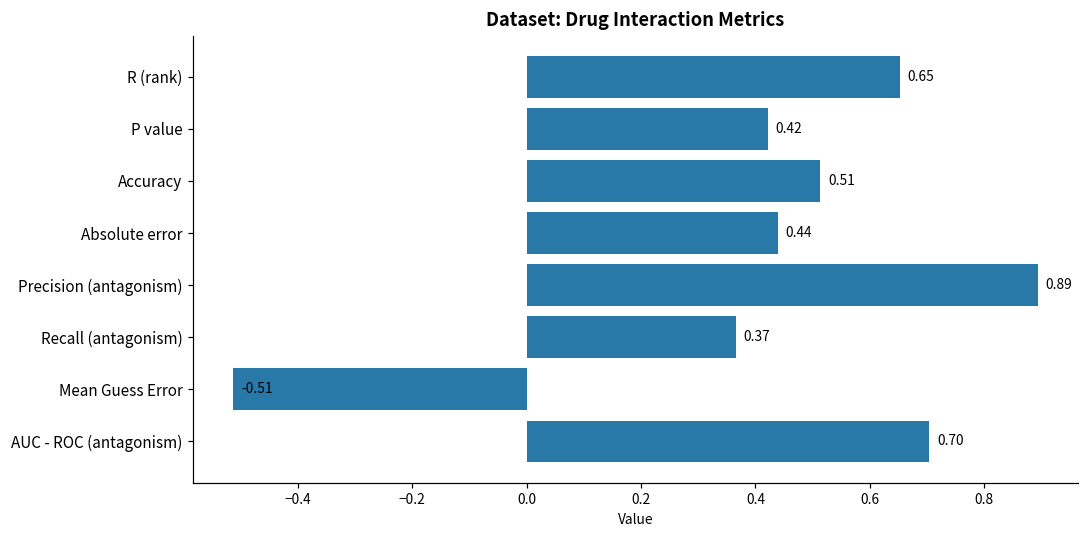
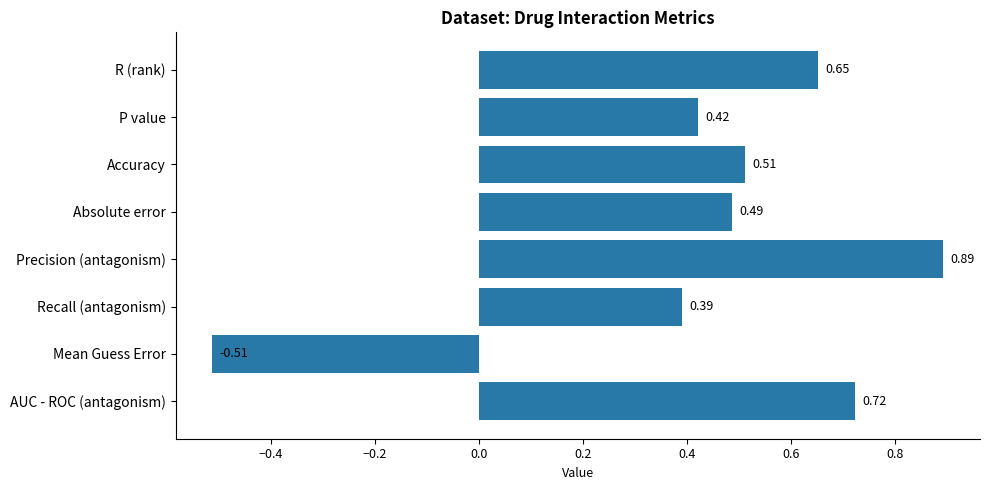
  {
    "R (rank)": 0.65,
    "P value": 0.42,
    "Accuracy": 0.51,
-   "Absolute error": 0.44,
+   "Absolute error": 0.49,
    "Precision (antagonism)": 0.89,
-   "Recall (antagonism)": 0.37,
+   "Recall (antagonism)": 0.39,
    "Mean Guess Error": -0.51,
-   "AUC - ROC (antagonism)": 0.70
+   "AUC - ROC (antagonism)": 0.72
  }
